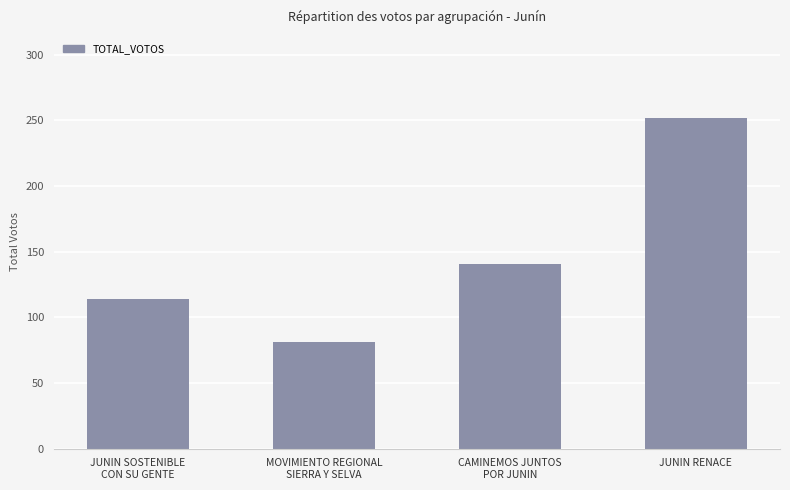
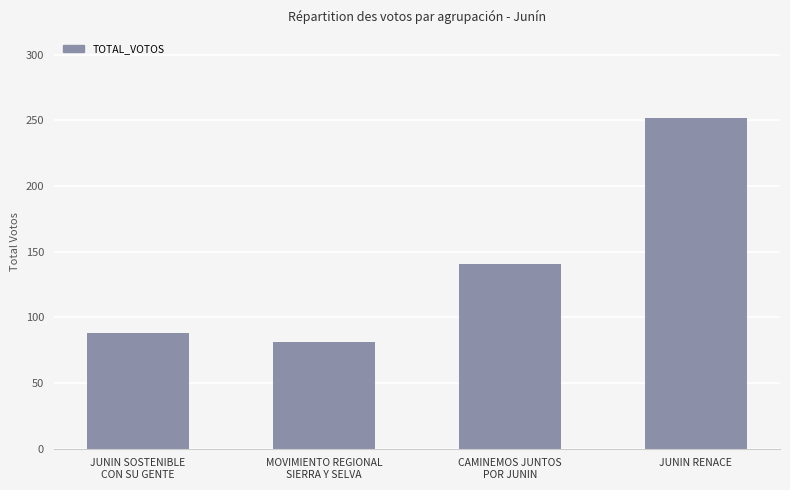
  {
-   "JUNIN SOSTENIBLE CON SU GENTE": 114,
+   "JUNIN SOSTENIBLE CON SU GENTE": 88,
    "MOVIMIENTO REGIONAL SIERRA Y SELVA": 81,
    "CAMINEMOS JUNTOS POR JUNIN": 141,
    "JUNIN RENACE": 252
  }
